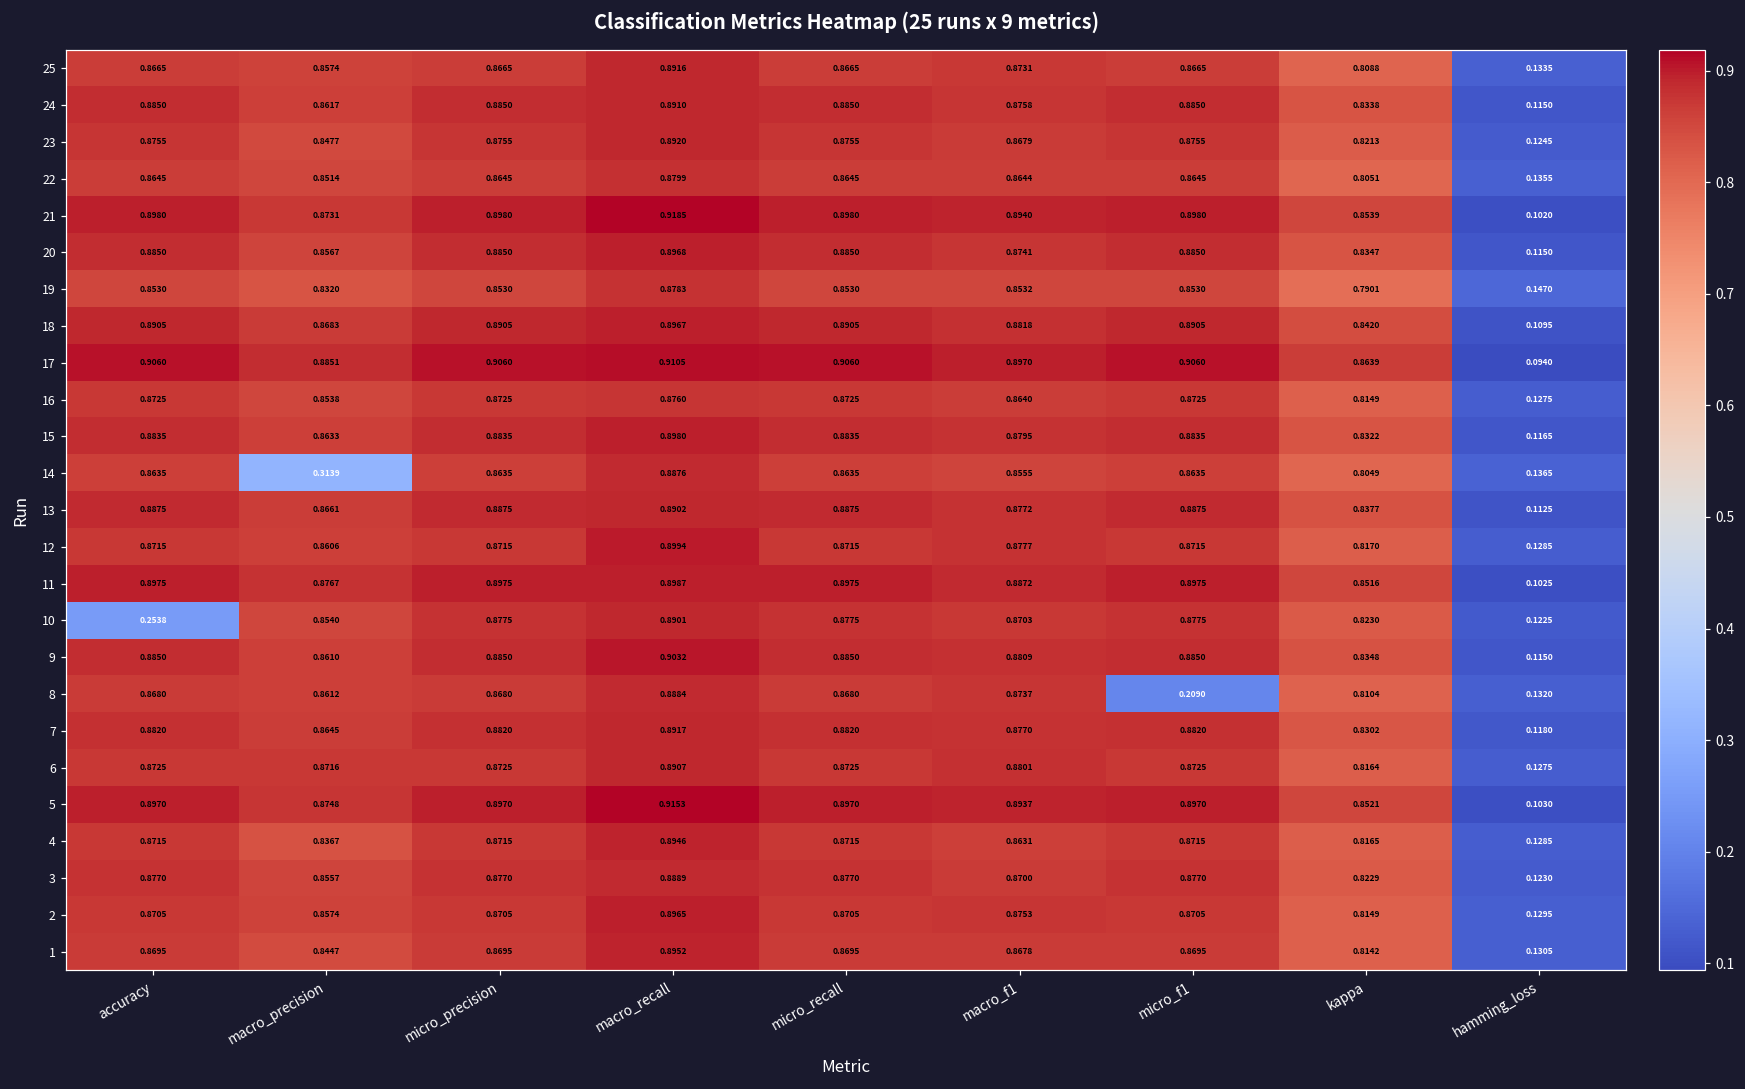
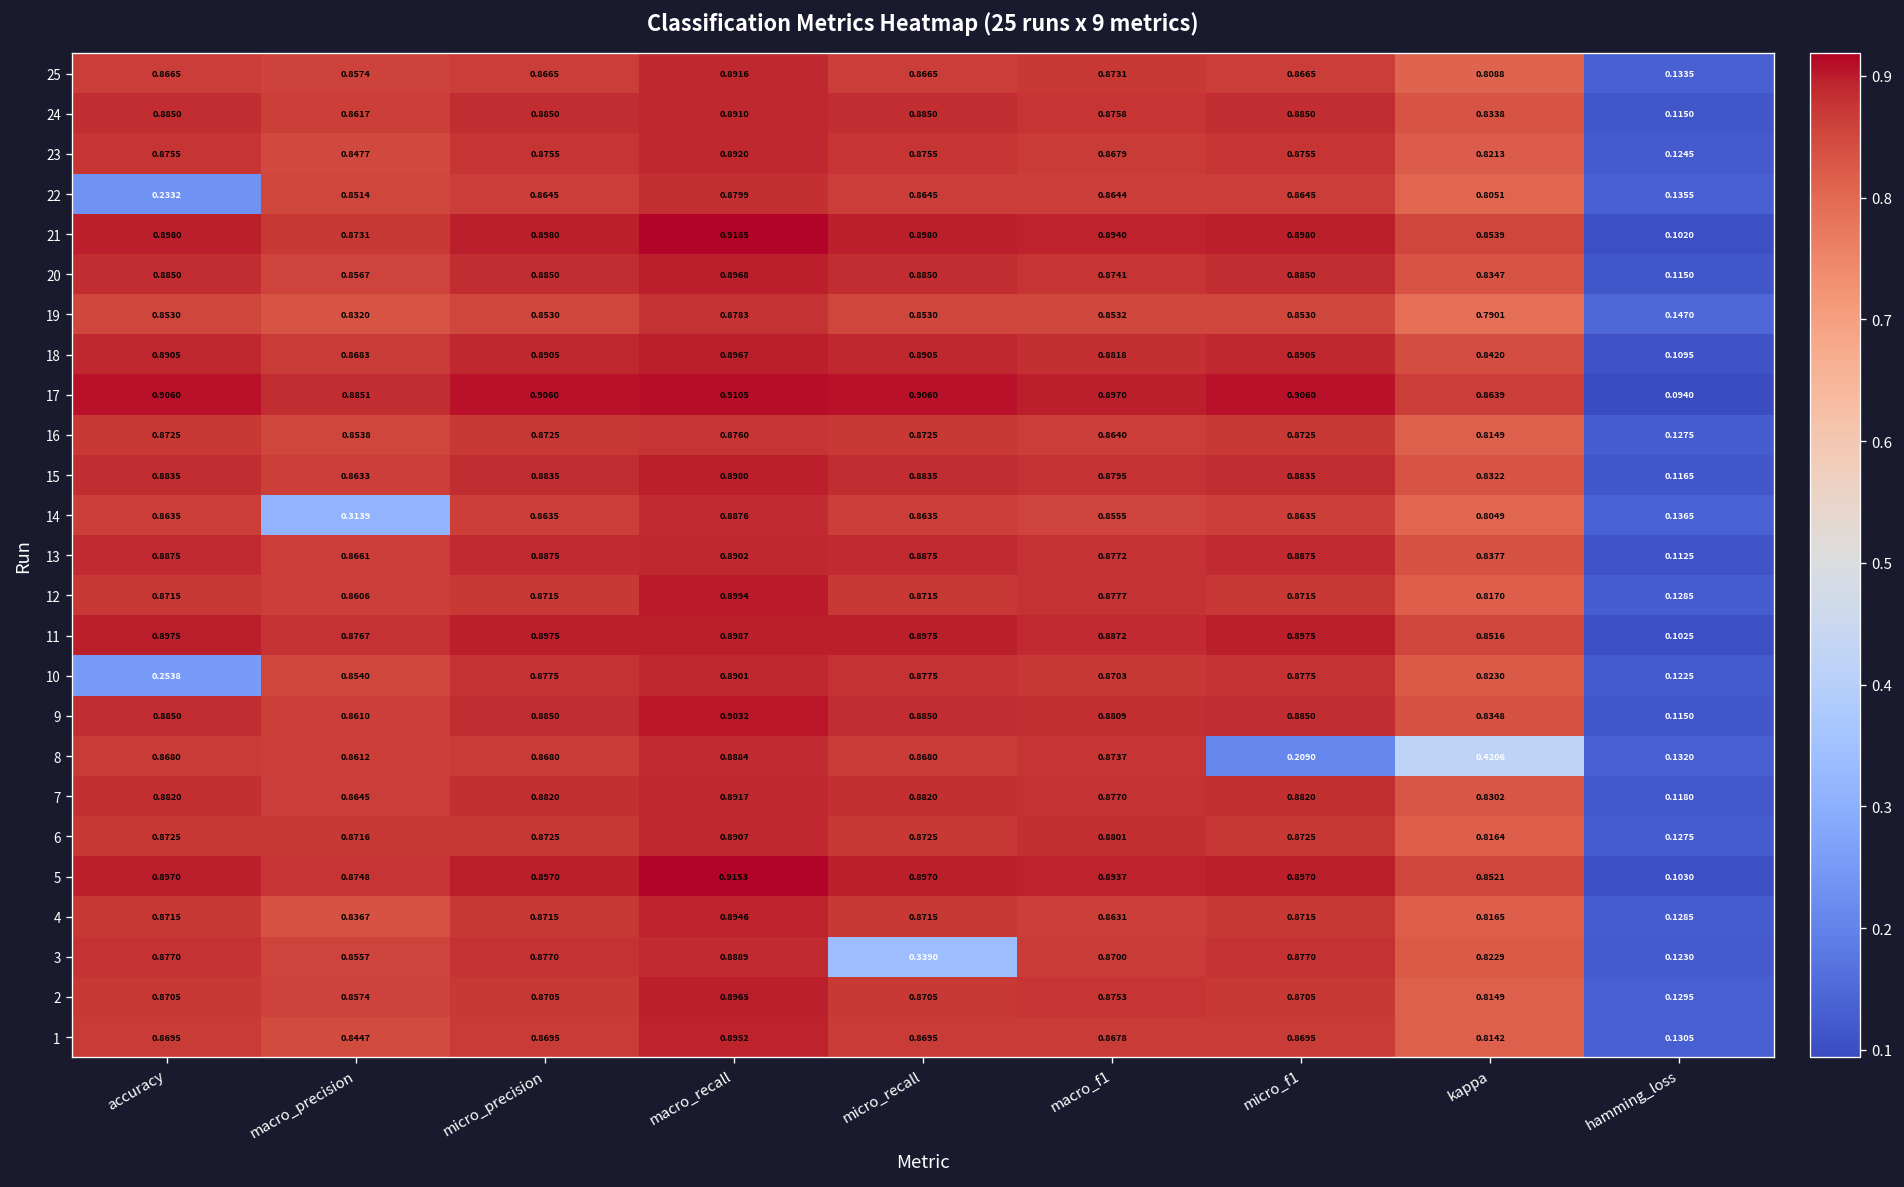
  {
    "22": {
-     "accuracy": 0.8645,
+     "accuracy": 0.2332,
      "macro_precision": 0.8514,
      "micro_precision": 0.8645,
      "macro_recall": 0.8799,
      "micro_recall": 0.8645,
      "macro_f1": 0.8644,
      "micro_f1": 0.8645,
      "kappa": 0.8051,
      "hamming_loss": 0.1355
    },
    "8": {
      "accuracy": 0.8680,
      "macro_precision": 0.8612,
      "micro_precision": 0.8680,
      "macro_recall": 0.8884,
      "micro_recall": 0.8680,
      "macro_f1": 0.8737,
      "micro_f1": 0.2090,
-     "kappa": 0.8104,
+     "kappa": 0.4206,
      "hamming_loss": 0.1320
    },
    "3": {
      "accuracy": 0.8770,
      "macro_precision": 0.8557,
      "micro_precision": 0.8770,
      "macro_recall": 0.8889,
-     "micro_recall": 0.8770,
+     "micro_recall": 0.3390,
      "macro_f1": 0.8700,
      "micro_f1": 0.8770,
      "kappa": 0.8229,
      "hamming_loss": 0.1230
    }
  }
